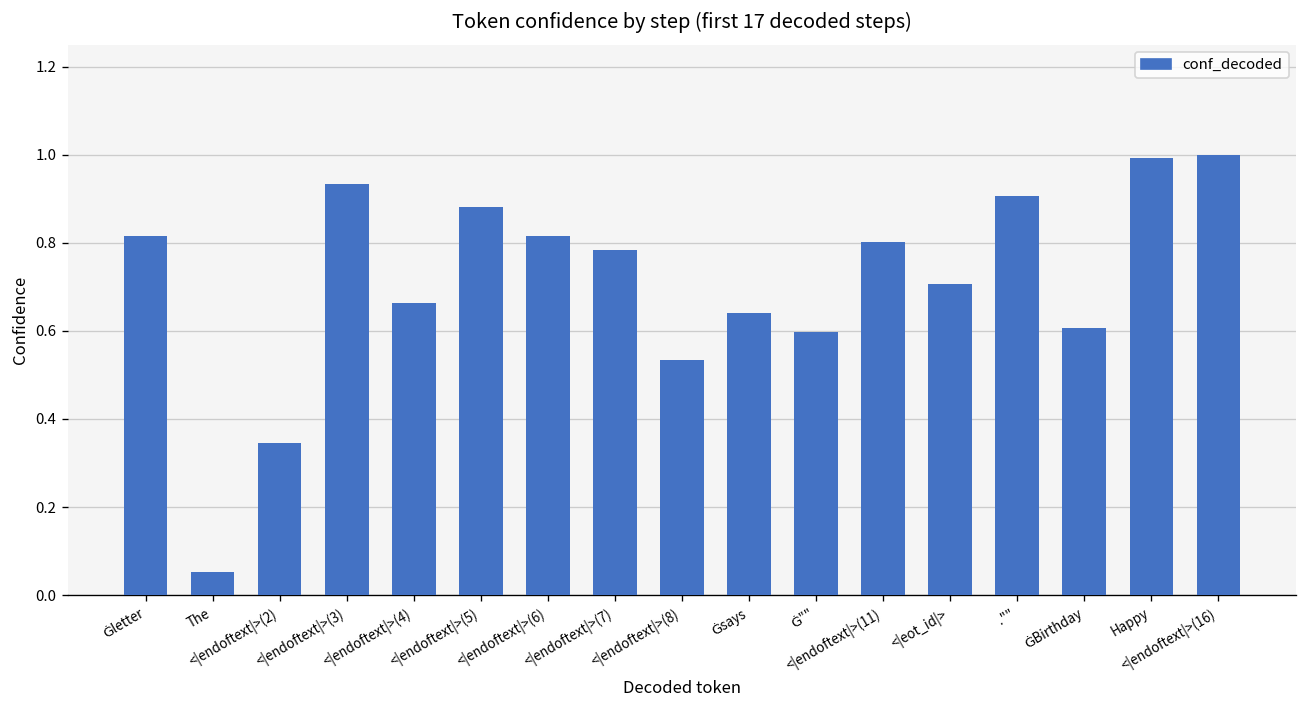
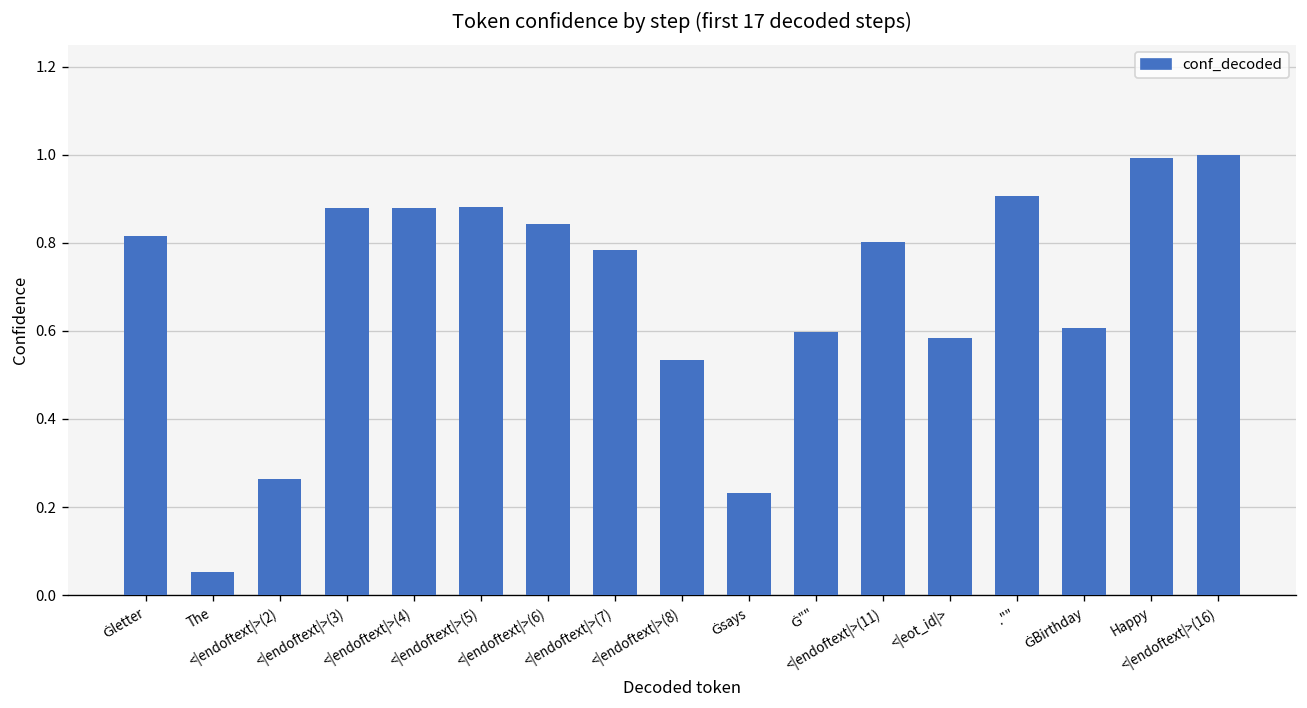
  {
    "Ġletter": 0.82,
    "The": 0.05,
-   "<|endoftext|>(2)": 0.35,
-   "<|endoftext|>(3)": 0.93,
-   "<|endoftext|>(4)": 0.66,
+   "<|endoftext|>(2)": 0.26,
+   "<|endoftext|>(3)": 0.88,
+   "<|endoftext|>(4)": 0.88,
    "<|endoftext|>(5)": 0.88,
-   "<|endoftext|>(6)": 0.82,
+   "<|endoftext|>(6)": 0.84,
    "<|endoftext|>(7)": 0.78,
    "<|endoftext|>(8)": 0.53,
-   "Ġsays": 0.64,
+   "Ġsays": 0.23,
    "Ġ\"\"": 0.60,
    "<|endoftext|>(11)": 0.80,
-   "<|eot_id|>": 0.71,
+   "<|eot_id|>": 0.58,
    ".\"\"": 0.91,
    "ĠBirthday": 0.61,
    "Happy": 0.99,
    "<|endoftext|>(16)": 1.00
  }
